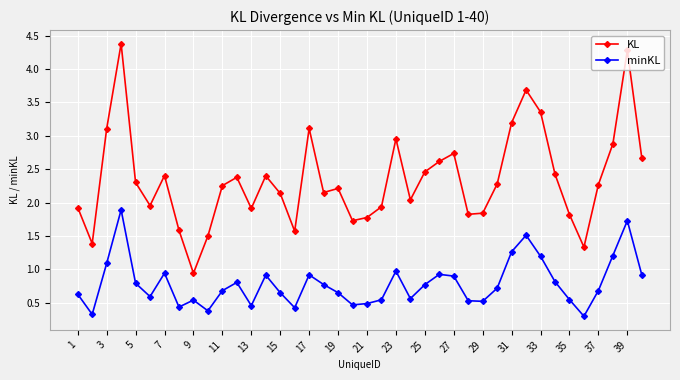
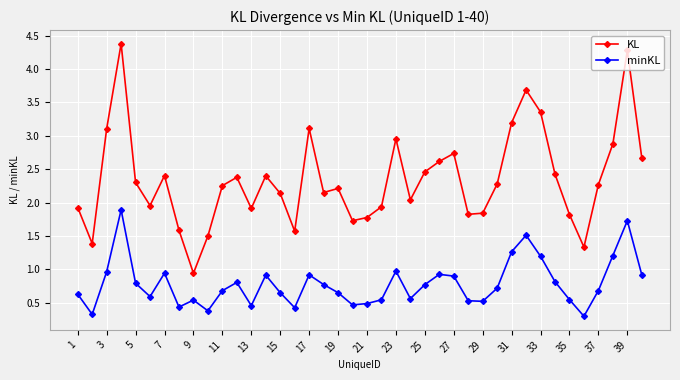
  {
    "KL": {
      "1": 1.9,
      "3": 3.1,
      "5": 2.3,
      "7": 2.4,
      "9": 0.9,
      "11": 2.3,
      "13": 1.9,
      "15": 2.1,
      "17": 3.1,
      "19": 2.2,
      "21": 1.8,
      "23": 3.0,
      "25": 2.5,
      "27": 2.7,
      "29": 1.8,
      "31": 3.2,
      "33": 3.4,
      "35": 1.8,
      "37": 2.3
    },
    "minKL": {
      "1": 0.6,
-     "3": 1.1,
+     "3": 1.0,
      "5": 0.8,
      "7": 0.9,
      "9": 0.5,
      "11": 0.7,
      "13": 0.5,
      "15": 0.7,
      "17": 0.9,
      "19": 0.7,
      "21": 0.5,
      "23": 1.0,
      "25": 0.8,
      "27": 0.9,
      "29": 0.5,
      "31": 1.3,
      "33": 1.2,
      "35": 0.5,
      "37": 0.7,
      "39": 1.7
    }
  }
